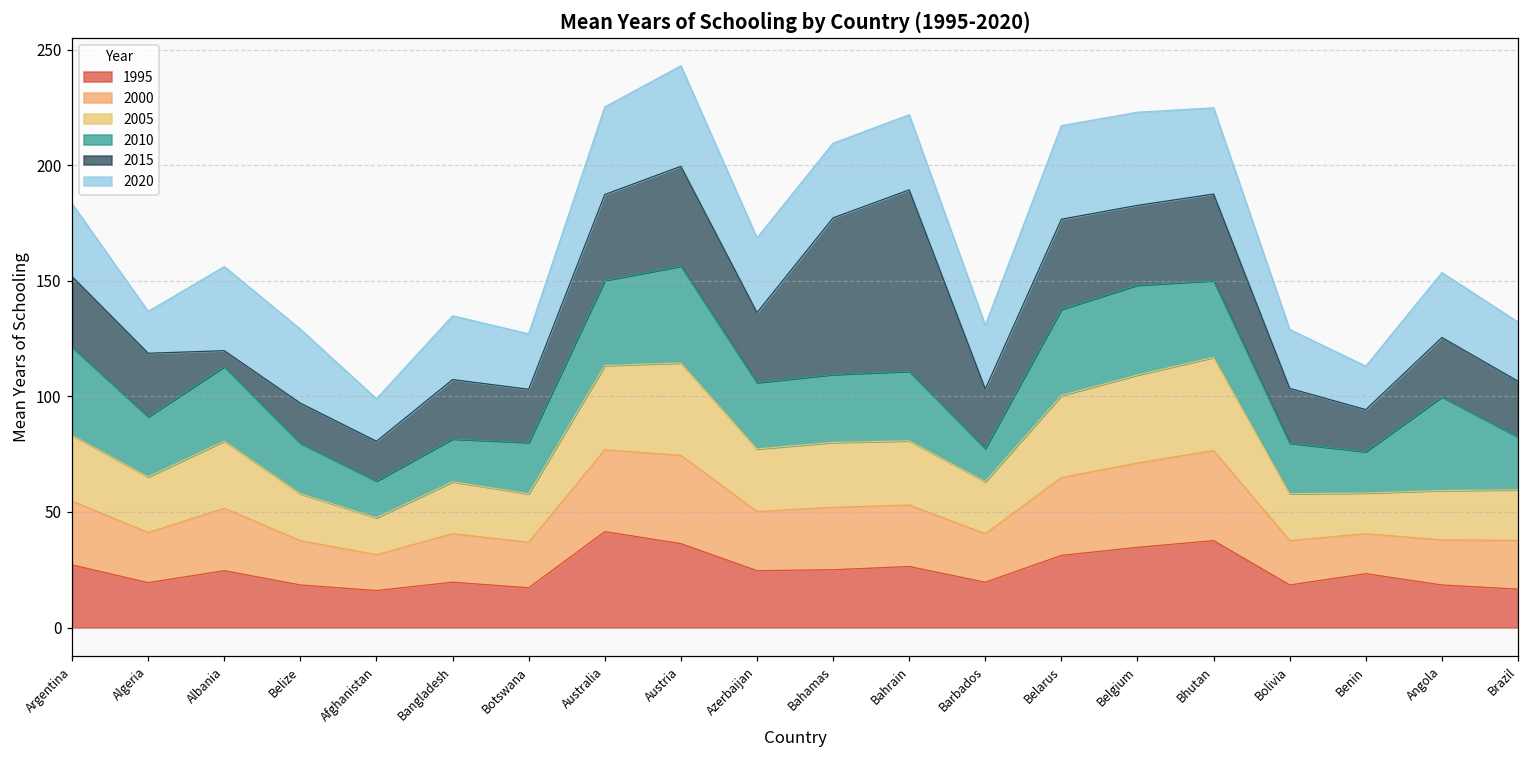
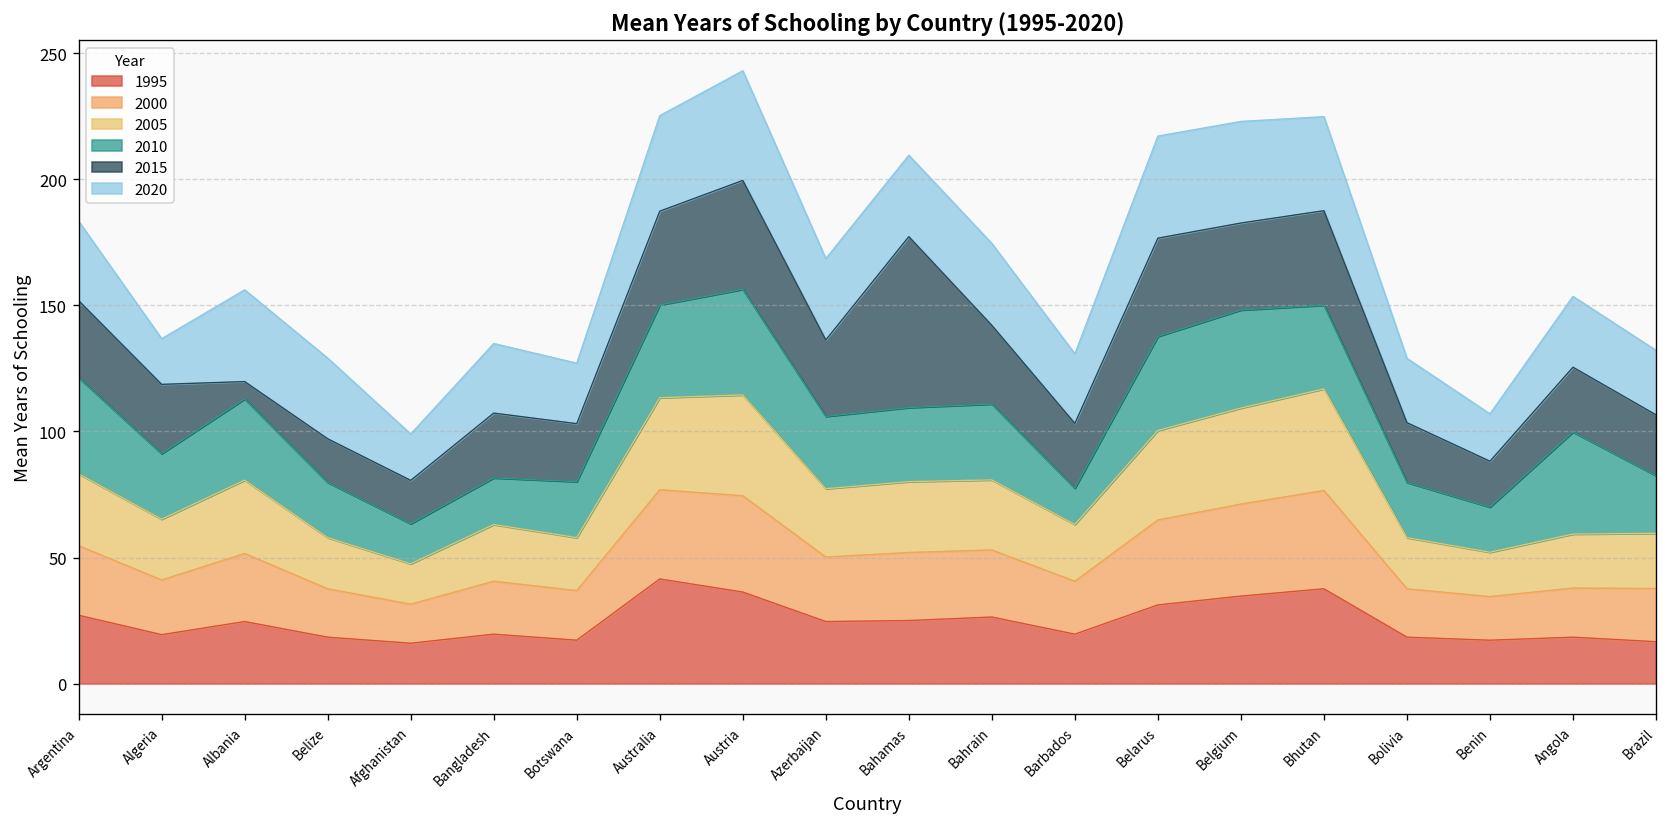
  {
    "1995": {
      "Argentina": 27,
      "Algeria": 19,
      "Albania": 25,
      "Belize": 18,
      "Afghanistan": 16,
      "Bangladesh": 20,
      "Botswana": 17,
      "Australia": 42,
      "Austria": 36,
      "Azerbaijan": 25,
      "Bahamas": 25,
      "Bahrain": 26,
      "Barbados": 20,
      "Belarus": 31,
      "Belgium": 35,
      "Bhutan": 38,
      "Bolivia": 18,
-     "Benin": 23,
+     "Benin": 17,
      "Angola": 18,
      "Brazil": 17
    },
    "2010": {
      "Argentina": 38,
      "Algeria": 26,
      "Albania": 32,
      "Belize": 22,
      "Afghanistan": 16,
      "Bangladesh": 18,
      "Botswana": 22,
      "Australia": 37,
      "Austria": 42,
      "Azerbaijan": 29,
      "Bahamas": 29,
      "Bahrain": 30,
      "Barbados": 14,
      "Belarus": 37,
      "Belgium": 39,
      "Bhutan": 33,
      "Bolivia": 22,
      "Benin": 18,
      "Angola": 41,
      "Brazil": 23
    },
    "2015": {
      "Argentina": 31,
      "Algeria": 28,
      "Albania": 7,
      "Belize": 17,
      "Afghanistan": 17,
      "Bangladesh": 26,
      "Botswana": 23,
      "Australia": 37,
      "Austria": 43,
      "Azerbaijan": 30,
      "Bahamas": 68,
-     "Bahrain": 79,
+     "Bahrain": 31,
      "Barbados": 26,
      "Belarus": 39,
      "Belgium": 35,
      "Bhutan": 38,
      "Bolivia": 24,
      "Benin": 18,
      "Angola": 26,
      "Brazil": 24
    },
    "2020": {
      "Argentina": 32,
      "Algeria": 18,
      "Albania": 36,
      "Belize": 32,
      "Afghanistan": 18,
      "Bangladesh": 28,
      "Botswana": 24,
      "Australia": 38,
      "Austria": 44,
      "Azerbaijan": 32,
      "Bahamas": 32,
      "Bahrain": 33,
      "Barbados": 28,
      "Belarus": 41,
      "Belgium": 40,
      "Bhutan": 37,
      "Bolivia": 26,
      "Benin": 19,
      "Angola": 28,
      "Brazil": 26
    }
  }
